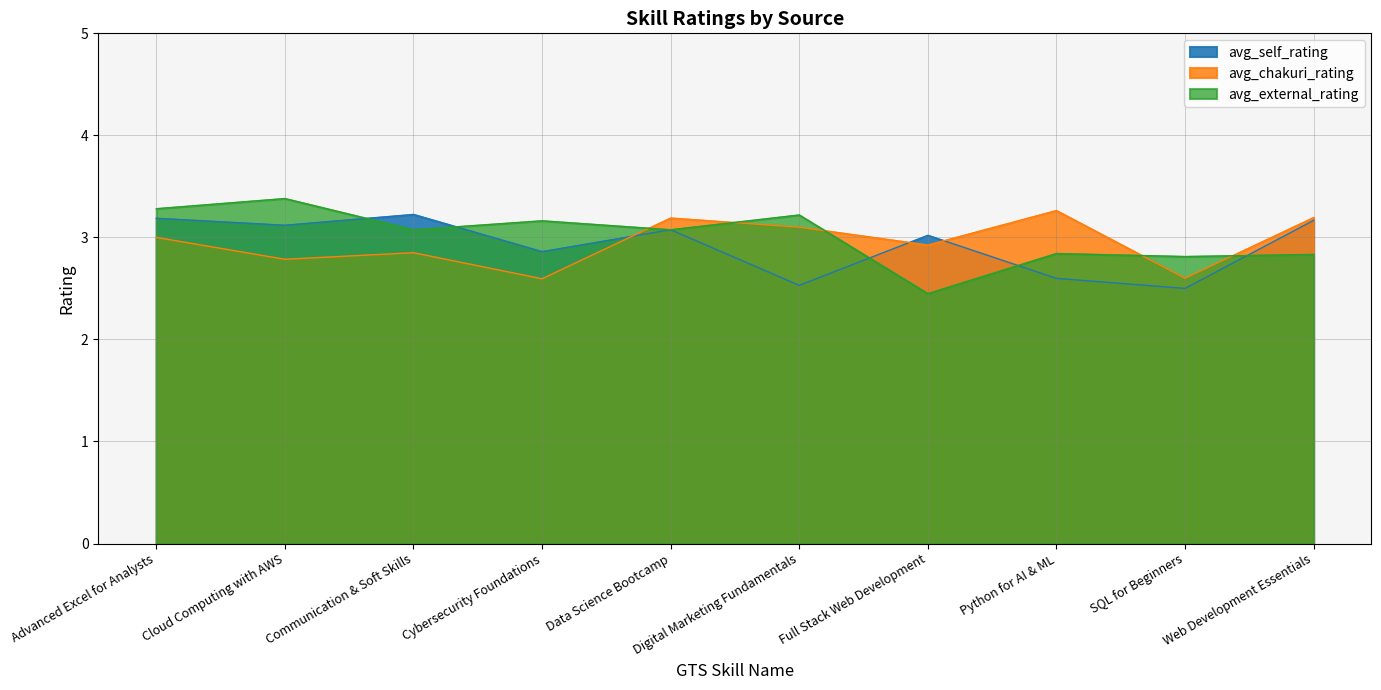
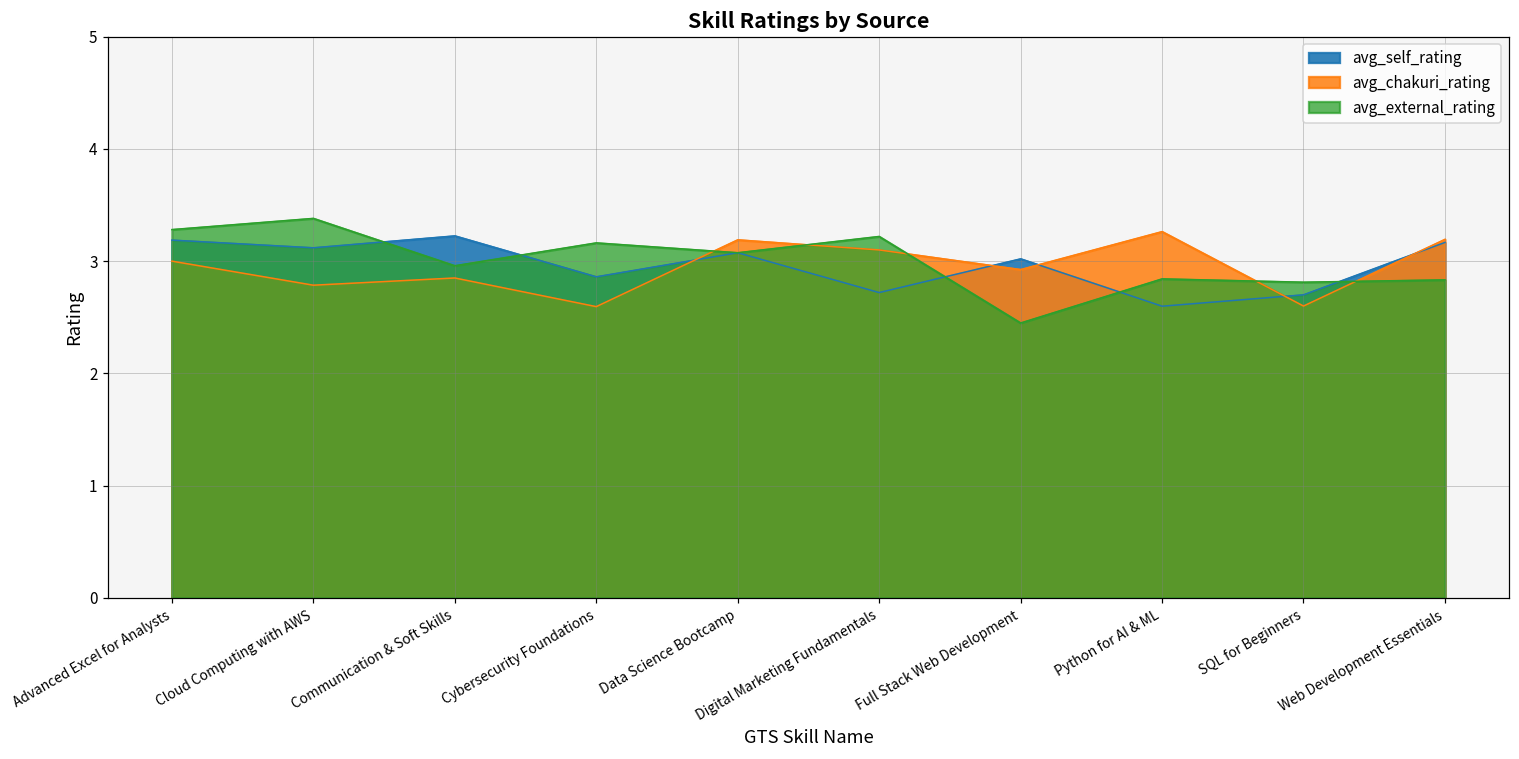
  {
    "avg_self_rating": {
      "Advanced Excel for Analysts": 3.19,
      "Cloud Computing with AWS": 3.12,
      "Communication & Soft Skills": 3.23,
      "Cybersecurity Foundations": 2.86,
-     "Digital Marketing Fundamentals": 2.53,
+     "Digital Marketing Fundamentals": 2.72,
      "Full Stack Web Development": 3.02,
      "Python for AI & ML": 2.60,
-     "SQL for Beginners": 2.5,
+     "SQL for Beginners": 2.7,
      "Web Development Essentials": 3.17
    },
    "avg_chakuri_rating": {
      "Advanced Excel for Analysts": 3.00,
      "Cloud Computing with AWS": 2.79,
      "Communication & Soft Skills": 2.85,
      "Cybersecurity Foundations": 2.59,
      "Data Science Bootcamp": 3.19,
      "Digital Marketing Fundamentals": 3.10,
      "Full Stack Web Development": 2.93,
      "Python for AI & ML": 3.26,
      "SQL for Beginners": 2.60,
      "Web Development Essentials": 3.19
    },
    "avg_external_rating": {
      "Advanced Excel for Analysts": 3.28,
      "Cloud Computing with AWS": 3.38,
-     "Communication & Soft Skills": 3.08,
+     "Communication & Soft Skills": 2.96,
      "Cybersecurity Foundations": 3.16,
      "Digital Marketing Fundamentals": 3.22,
      "Full Stack Web Development": 2.45,
      "Python for AI & ML": 2.84,
      "SQL for Beginners": 2.81,
      "Web Development Essentials": 2.83
    }
  }
